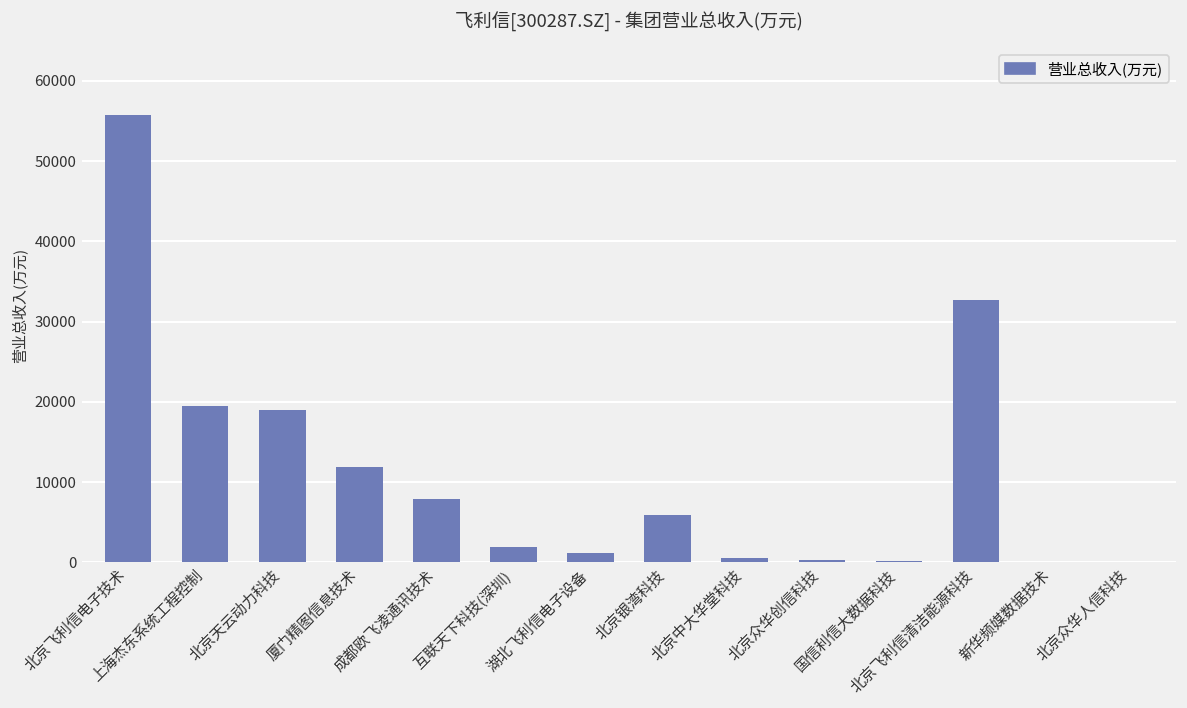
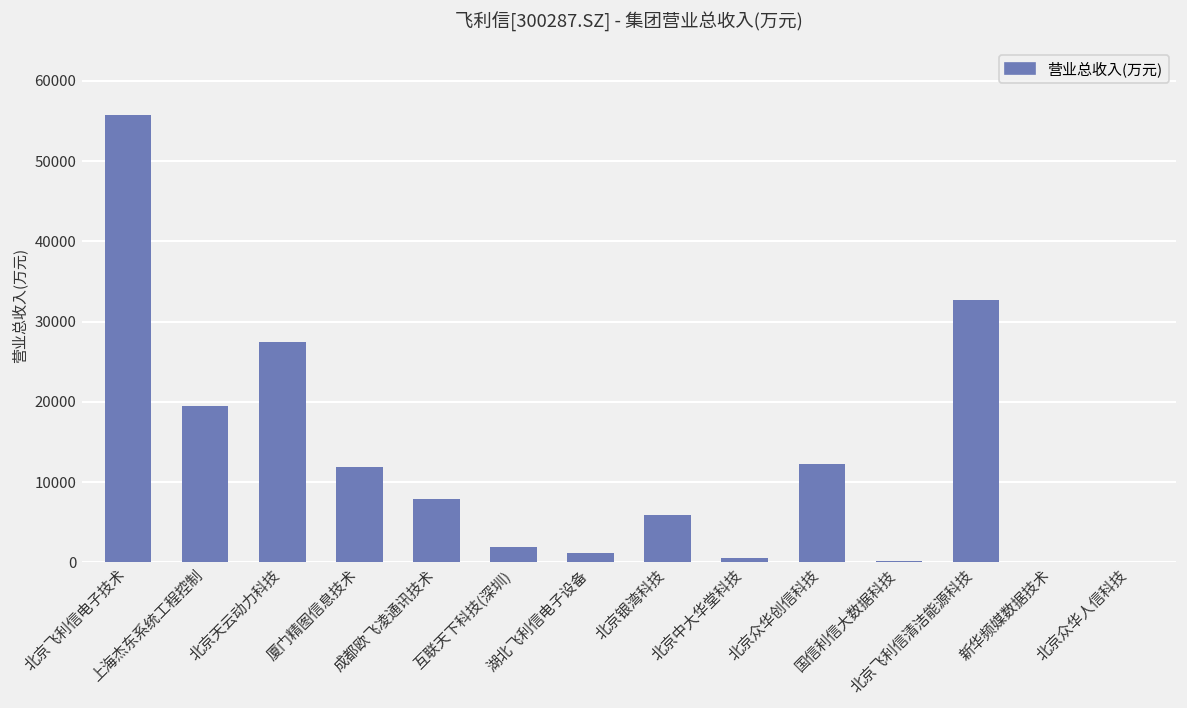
  {
    "北京飞利信电子技术": 56000,
    "上海杰东系统工程控制": 19000,
-   "北京天云动力科技": 19000,
+   "北京天云动力科技": 27000,
    "厦门精图信息技术": 12000,
    "成都欧飞凌通讯技术": 8000,
    "互联天下科技(深圳)": 2000,
    "湖北飞利信电子设备": 1000,
    "北京银湾科技": 6000,
    "北京中大华堂科技": 1000,
-   "北京众华创信科技": 0,
+   "北京众华创信科技": 12000,
    "北京飞利信清洁能源科技": 33000,
    "北京众华人信科技": 0
  }
